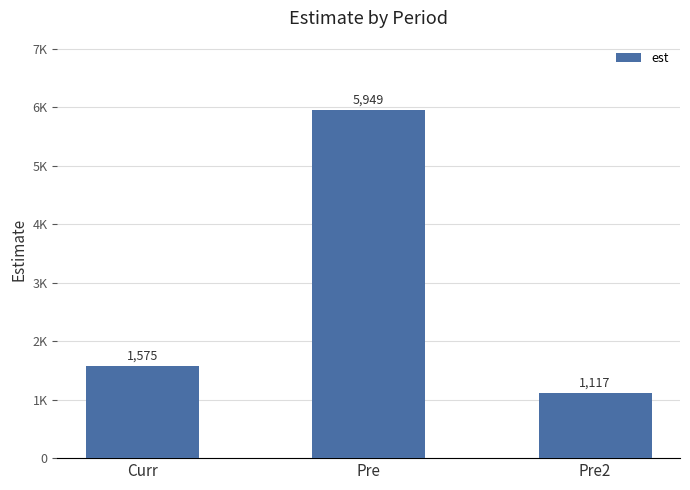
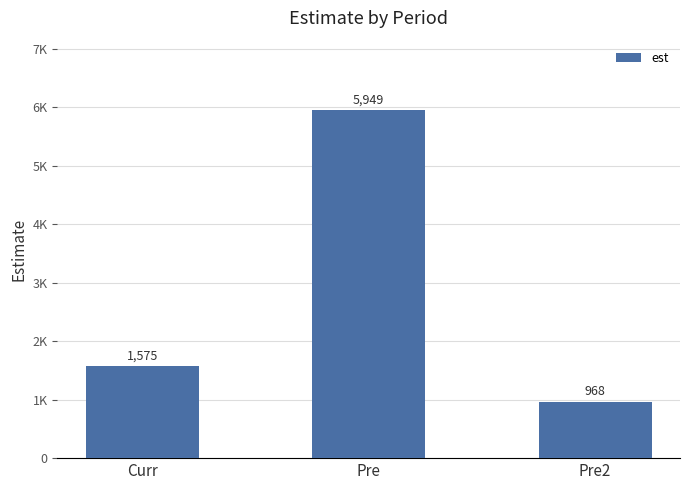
  {
    "Curr": "1,575",
    "Pre": "5,949",
-   "Pre2": "1,117"
+   "Pre2": "968"
  }
